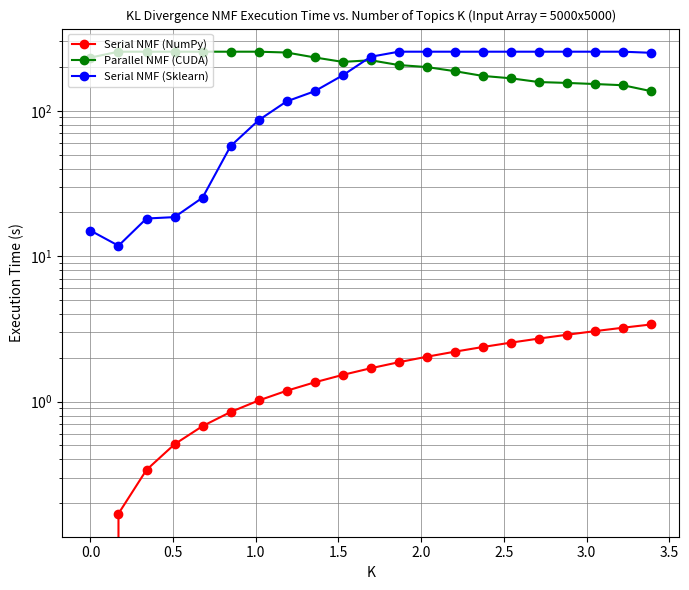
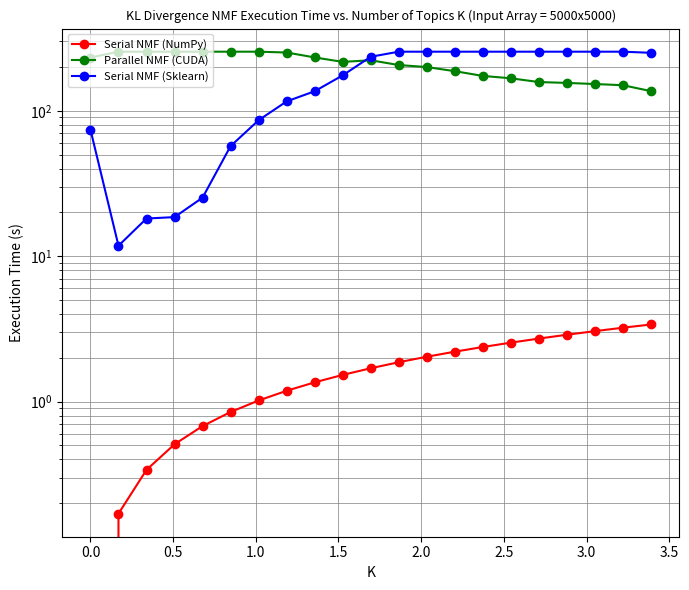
  {
    "Serial NMF (Sklearn)": {
-     "0.0": 15
+     "0.0": 70
    }
  }
